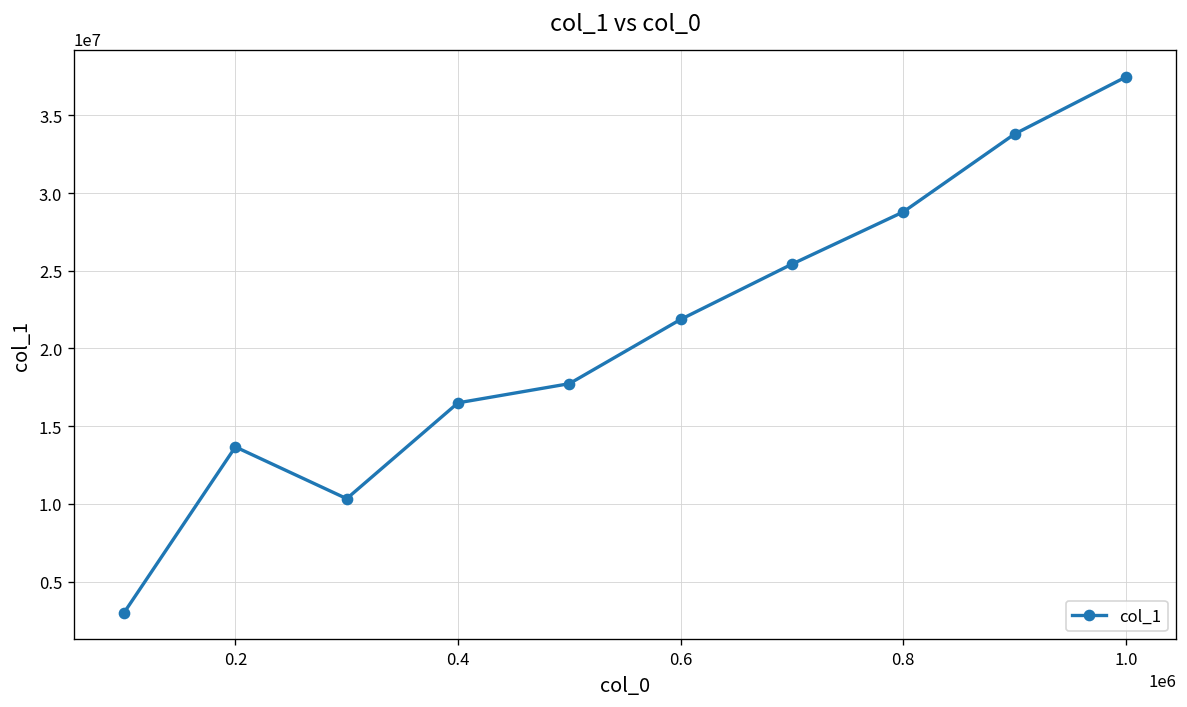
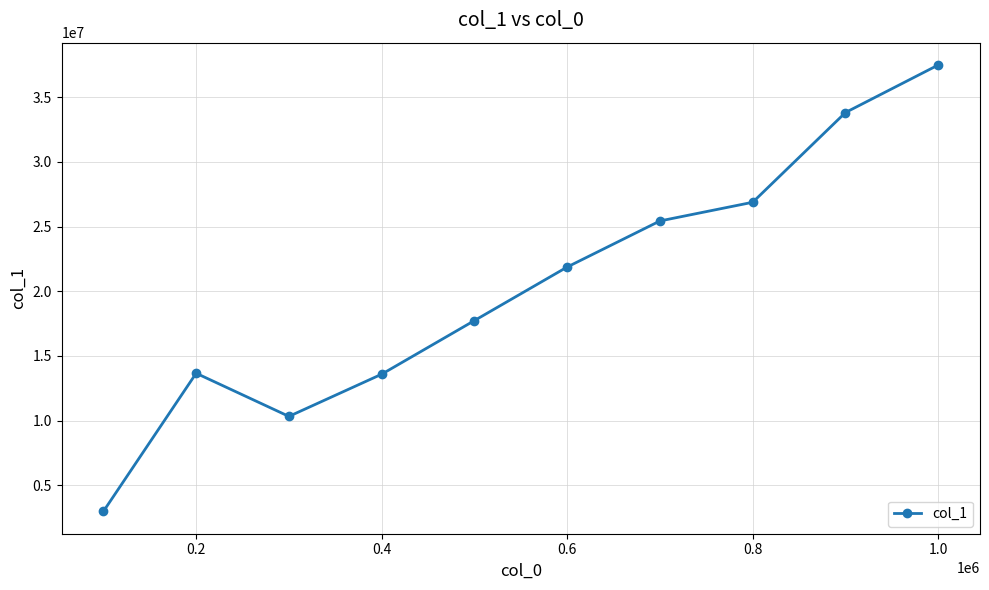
  {
    "0.2": 13700000,
-   "0.4": 16500000,
+   "0.4": 13600000,
    "0.6": 21900000,
-   "0.8": 28800000,
+   "0.8": 26900000,
    "1.0": 37500000
  }
